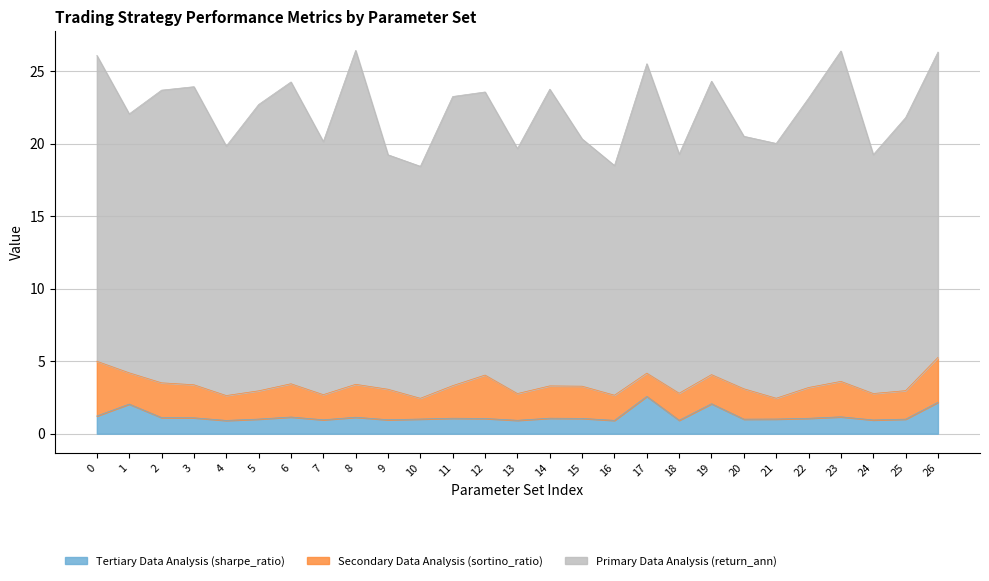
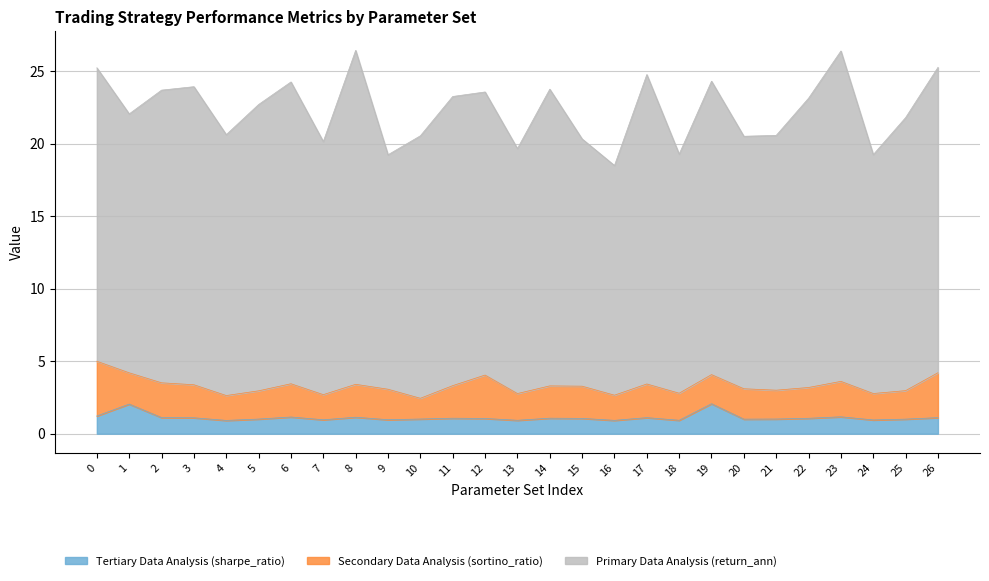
  {
    "Tertiary Data Analysis (sharpe_ratio)": {
      "0": 1.2,
      "1": 2.0,
      "2": 1.1,
      "3": 1.1,
      "4": 0.9,
      "5": 1.0,
      "6": 1.2,
      "7": 1.0,
      "8": 1.1,
      "9": 1.0,
      "10": 1.0,
      "11": 1.1,
      "12": 1.1,
      "13": 0.9,
      "14": 1.1,
      "15": 1.1,
      "16": 0.9,
-     "17": 2.6,
+     "17": 1.1,
      "18": 0.9,
      "19": 2.1,
      "20": 1.0,
      "21": 1.0,
      "22": 1.1,
      "23": 1.2,
      "24": 0.9,
      "25": 1.0,
-     "26": 2.2
+     "26": 1.1
    },
    "Secondary Data Analysis (sortino_ratio)": {
      "0": 3.8,
      "1": 2.2,
      "2": 2.4,
      "3": 2.3,
      "4": 1.7,
      "5": 1.9,
      "6": 2.3,
      "7": 1.7,
      "8": 2.3,
      "9": 2.1,
      "10": 1.4,
      "11": 2.2,
      "12": 3.0,
      "13": 1.8,
      "14": 2.2,
      "15": 2.2,
      "16": 1.7,
-     "17": 1.6,
+     "17": 2.3,
      "18": 1.9,
      "19": 2.0,
      "20": 2.1,
-     "21": 1.4,
+     "21": 2.0,
      "22": 2.1,
      "23": 2.4,
      "24": 1.8,
      "25": 2.0,
      "26": 3.1
    },
    "Primary Data Analysis (return_ann)": {
-     "0": 21.1,
+     "0": 20.2,
      "1": 17.9,
      "2": 20.2,
      "3": 20.6,
-     "4": 17.2,
+     "4": 18.0,
      "5": 19.7,
      "6": 20.8,
      "7": 17.5,
      "8": 23.0,
      "9": 16.2,
-     "10": 16.0,
+     "10": 18.1,
      "11": 19.9,
      "12": 19.5,
      "13": 16.9,
      "14": 20.5,
      "15": 17.1,
      "16": 15.8,
      "17": 21.3,
      "18": 16.5,
      "19": 20.2,
      "20": 17.4,
      "21": 17.6,
      "22": 20.0,
      "23": 22.8,
      "24": 16.5,
      "25": 18.8,
      "26": 21.1
    }
  }
